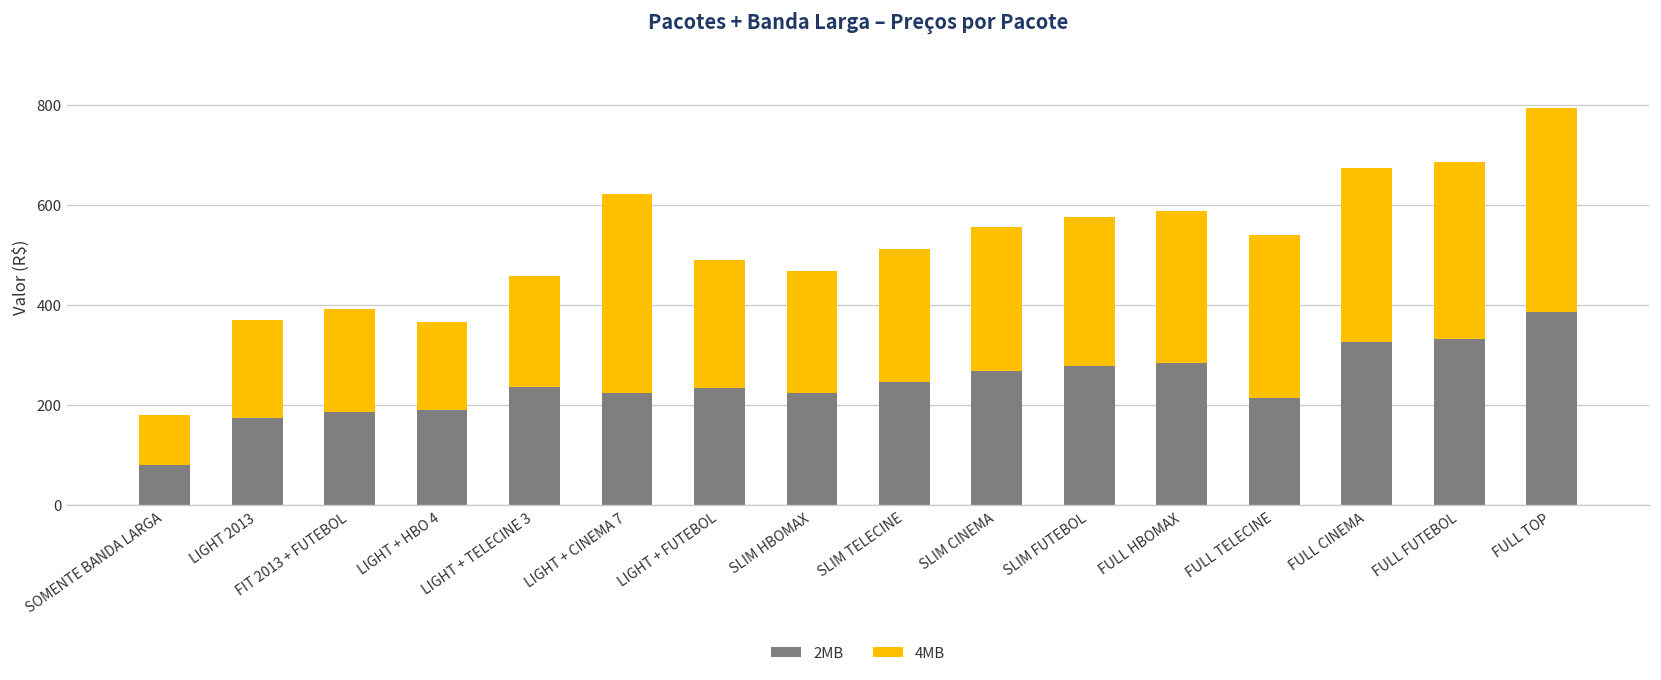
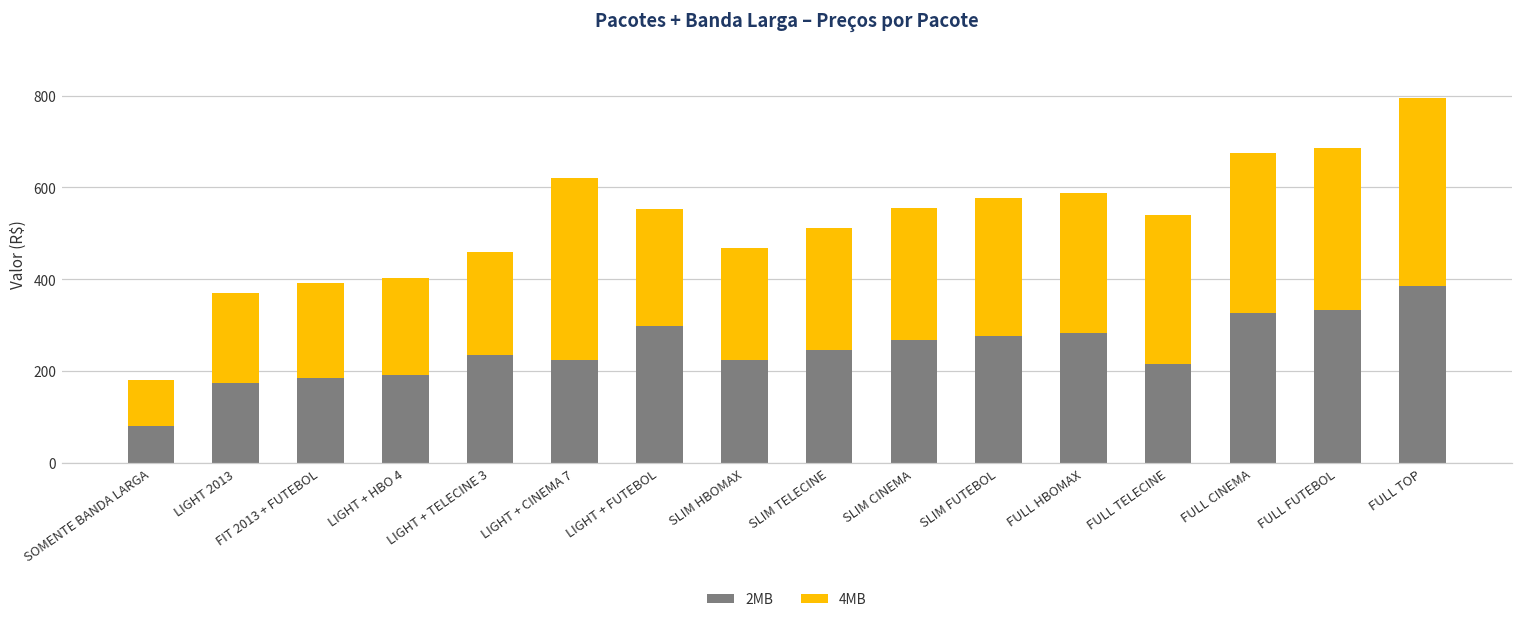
  {
    "2MB": {
      "SOMENTE BANDA LARGA": 80,
      "LIGHT 2013": 170,
      "FIT 2013 + FUTEBOL": 190,
      "LIGHT + HBO 4": 190,
      "LIGHT + TELECINE 3": 240,
      "LIGHT + CINEMA 7": 220,
-     "LIGHT + FUTEBOL": 230,
+     "LIGHT + FUTEBOL": 300,
      "SLIM HBOMAX": 220,
      "SLIM TELECINE": 250,
      "SLIM CINEMA": 270,
      "SLIM FUTEBOL": 280,
      "FULL HBOMAX": 280,
      "FULL TELECINE": 210,
      "FULL CINEMA": 330,
      "FULL FUTEBOL": 330,
      "FULL TOP": 390
    },
    "4MB": {
      "SOMENTE BANDA LARGA": 100,
      "LIGHT 2013": 200,
      "FIT 2013 + FUTEBOL": 210,
-     "LIGHT + HBO 4": 180,
+     "LIGHT + HBO 4": 210,
      "LIGHT + TELECINE 3": 220,
      "LIGHT + CINEMA 7": 400,
      "LIGHT + FUTEBOL": 260,
      "SLIM HBOMAX": 240,
      "SLIM TELECINE": 270,
      "SLIM CINEMA": 290,
      "SLIM FUTEBOL": 300,
      "FULL HBOMAX": 310,
      "FULL TELECINE": 330,
      "FULL CINEMA": 350,
      "FULL FUTEBOL": 350,
      "FULL TOP": 410
    }
  }
